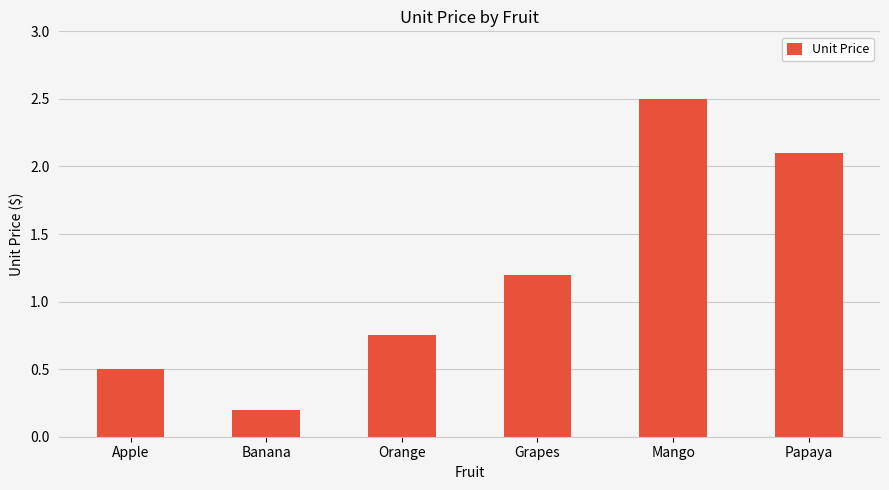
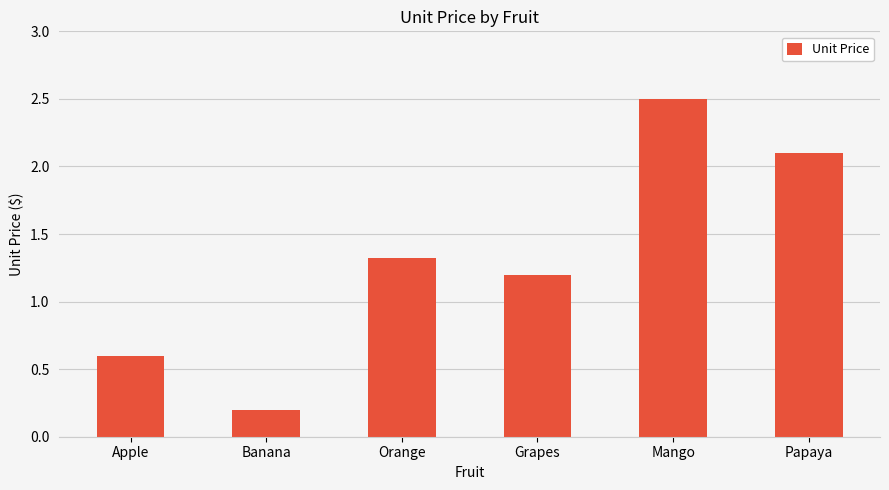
  {
-   "Apple": 0.5,
+   "Apple": 0.6,
    "Banana": 0.20,
-   "Orange": 0.75,
+   "Orange": 1.32,
    "Grapes": 1.20,
    "Mango": 2.50,
    "Papaya": 2.10
  }
